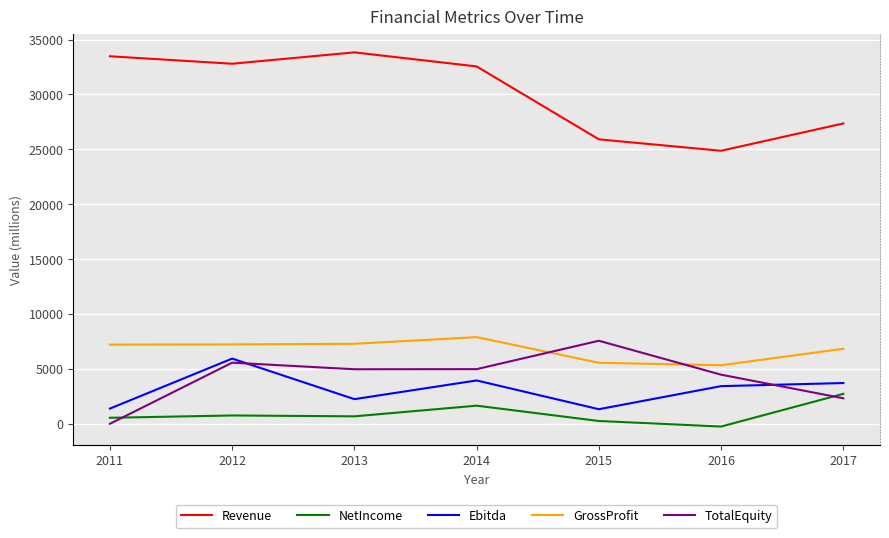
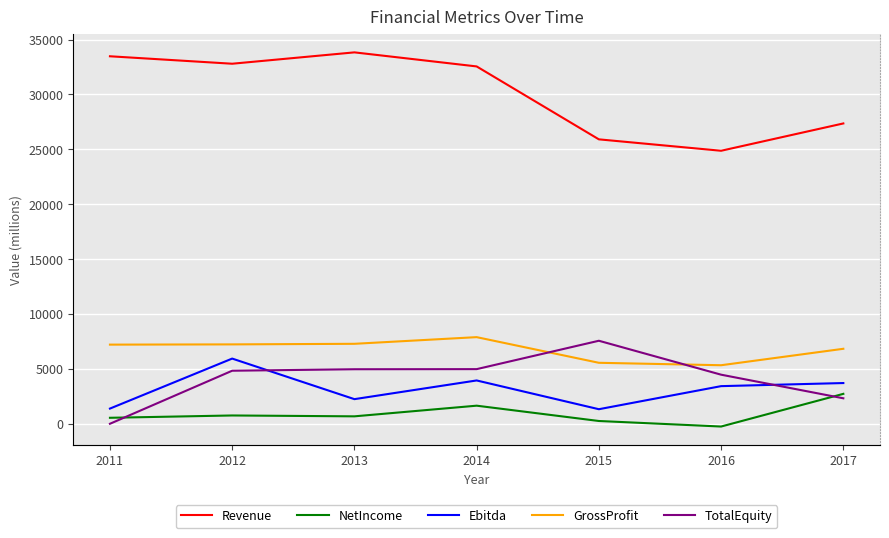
  {
    "Revenue": {
      "2011": 33500,
      "2012": 32800,
      "2013": 33800,
      "2014": 32600,
      "2015": 25900,
      "2016": 24900,
      "2017": 27400
    },
    "NetIncome": {
      "2011": 500,
      "2012": 800,
      "2013": 700,
      "2014": 1600,
      "2015": 300,
      "2016": -300,
      "2017": 2700
    },
    "Ebitda": {
      "2011": 1400,
      "2012": 5900,
      "2013": 2200,
      "2014": 3900,
      "2015": 1300,
      "2016": 3400,
      "2017": 3700
    },
    "GrossProfit": {
      "2011": 7200,
      "2012": 7200,
      "2013": 7300,
      "2014": 7900,
      "2015": 5600,
      "2016": 5300,
      "2017": 6800
    },
    "TotalEquity": {
      "2011": 0,
-     "2012": 5600,
+     "2012": 4800,
      "2013": 5000,
      "2014": 5000,
      "2015": 7600,
      "2016": 4500,
      "2017": 2300
    }
  }
